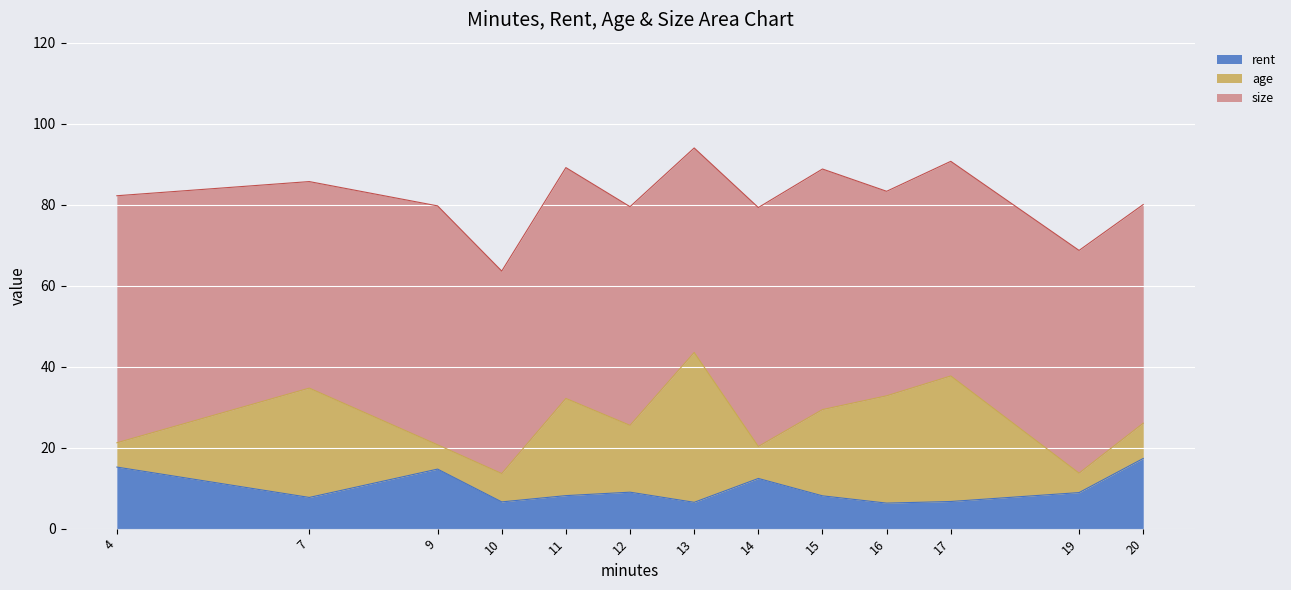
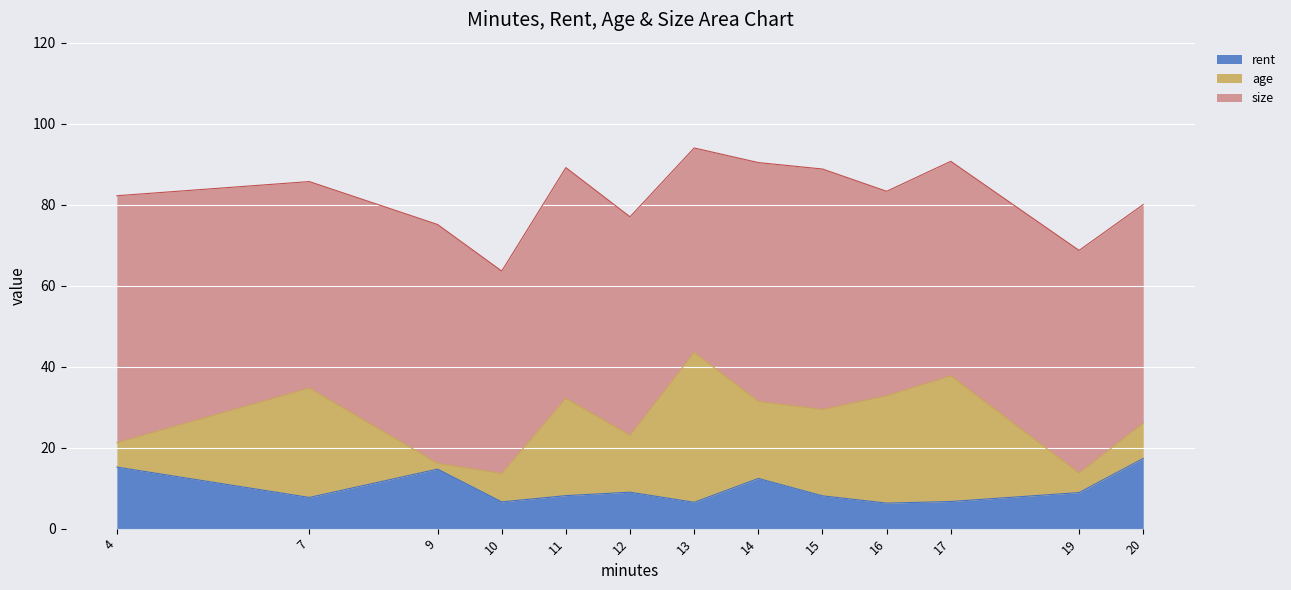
  {
    "rent": {
      "4": 15,
      "7": 8,
      "9": 15,
      "10": 7,
      "11": 8,
      "12": 9,
      "13": 7,
      "14": 12,
      "15": 8,
      "16": 6,
      "17": 7,
      "19": 9,
      "20": 17
    },
    "age": {
      "4": 6,
      "7": 27,
-     "9": 6,
+     "9": 1,
      "10": 7,
      "11": 24,
-     "12": 17,
+     "12": 14,
      "13": 37,
-     "14": 8,
+     "14": 19,
      "15": 21,
      "16": 26,
      "17": 31,
      "19": 5,
      "20": 9
    },
    "size": {
      "4": 61,
      "7": 51,
      "9": 59,
      "10": 50,
      "11": 57,
      "12": 54,
      "13": 51,
      "14": 59,
      "15": 59,
      "16": 51,
      "17": 53,
      "19": 55,
      "20": 54
    }
  }
